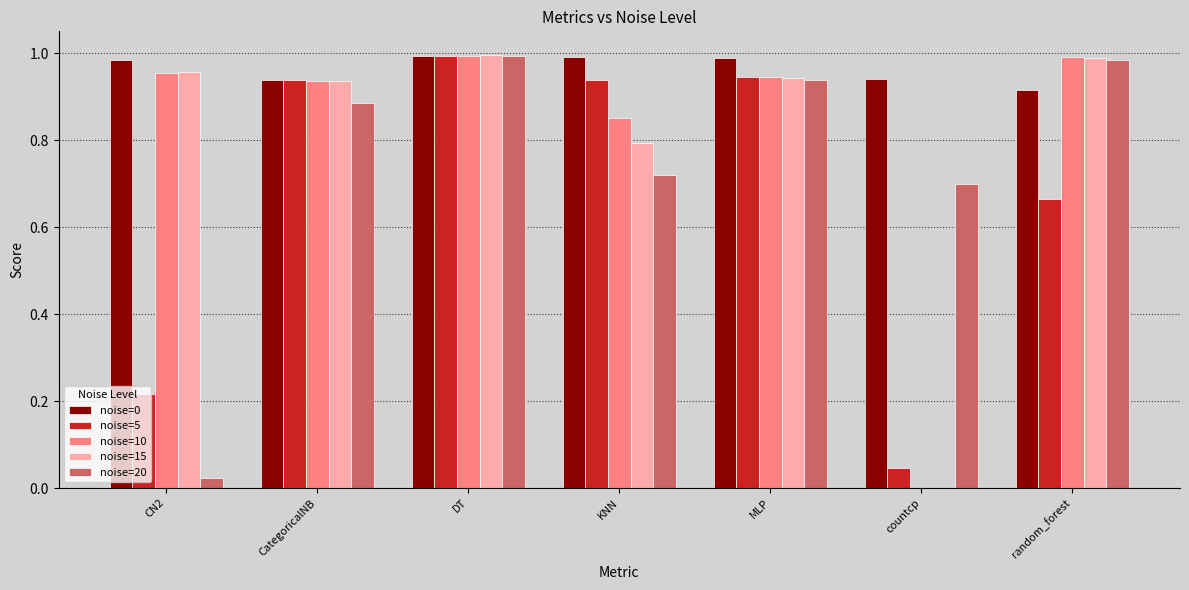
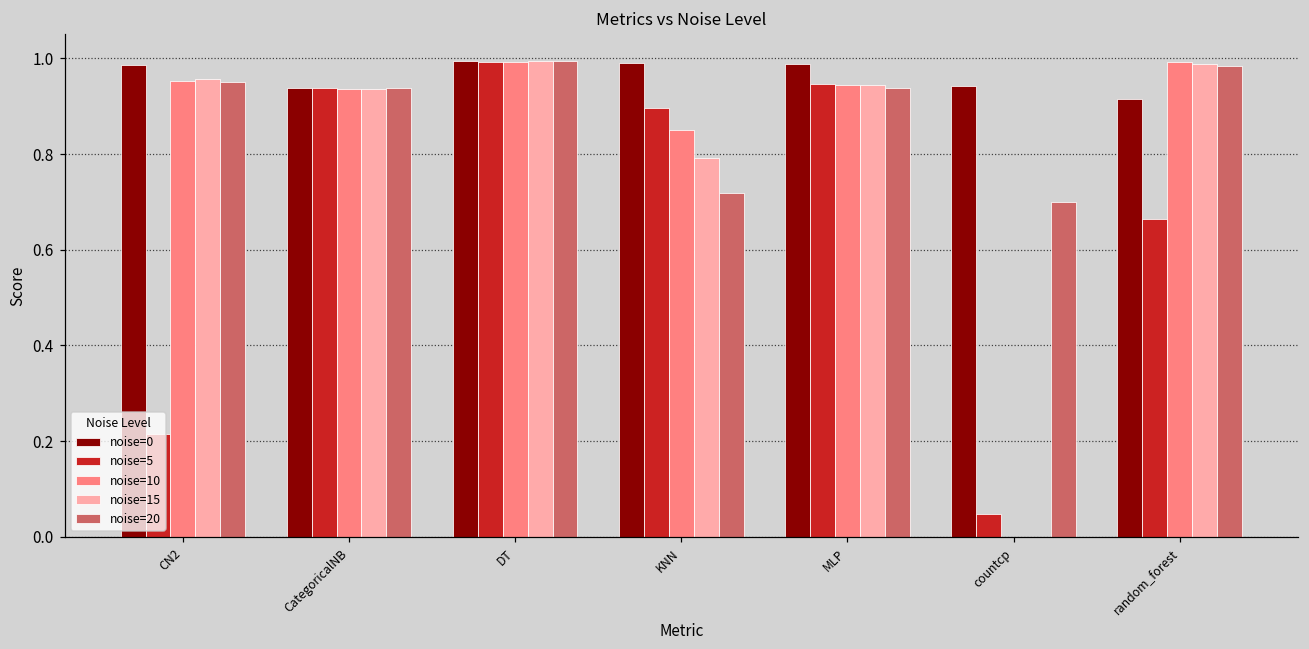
  {
    "noise=0": {
      "CN2": 0.99,
      "CategoricalNB": 0.94,
      "DT": 0.99,
      "KNN": 0.99,
      "MLP": 0.99,
      "countcp": 0.94,
      "random_forest": 0.92
    },
    "noise=5": {
      "CategoricalNB": 0.94,
      "DT": 0.99,
-     "KNN": 0.94,
+     "KNN": 0.90,
      "MLP": 0.95,
      "countcp": 0.05,
      "random_forest": 0.67
    },
    "noise=20": {
-     "CN2": 0.02,
-     "CategoricalNB": 0.89,
+     "CN2": 0.95,
+     "CategoricalNB": 0.94,
      "DT": 0.99,
      "KNN": 0.72,
      "MLP": 0.94,
      "countcp": 0.70,
      "random_forest": 0.99
    }
  }
